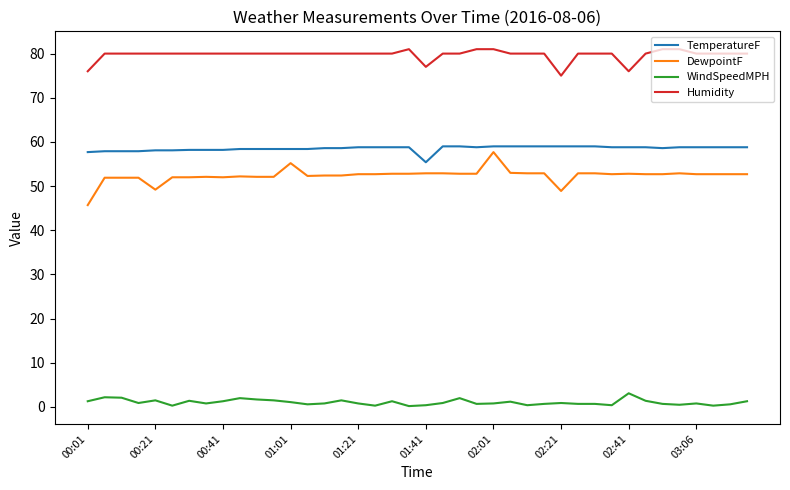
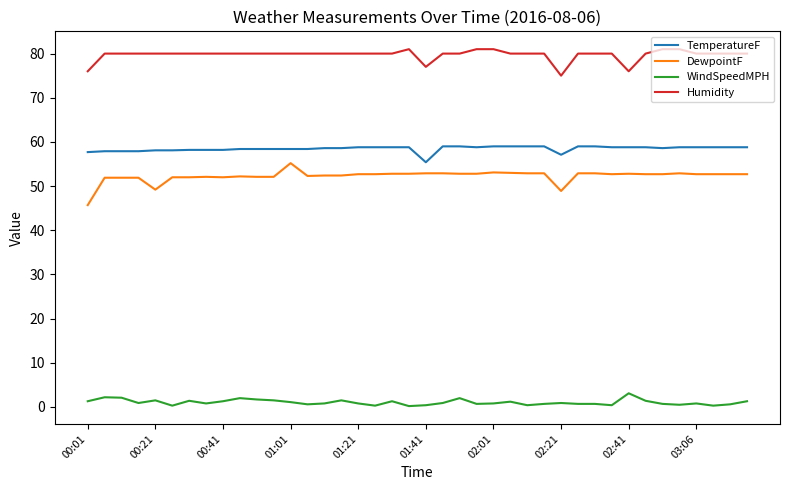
  {
    "TemperatureF": {
      "00:01": 58,
      "00:21": 58,
      "00:41": 58,
      "01:01": 58,
      "01:21": 59,
      "01:41": 55,
      "02:01": 59,
-     "02:21": 59,
+     "02:21": 57,
      "02:41": 59,
      "03:06": 59
    },
    "DewpointF": {
      "00:01": 46,
      "00:21": 49,
      "00:41": 52,
      "01:01": 55,
      "01:21": 53,
      "01:41": 53,
-     "02:01": 58,
+     "02:01": 53,
      "02:21": 49,
      "02:41": 53,
      "03:06": 53
    },
    "WindSpeedMPH": {
      "00:01": 1,
      "00:21": 2,
      "00:41": 1,
      "01:01": 1,
      "01:21": 1,
      "01:41": 0,
      "02:01": 1,
      "02:21": 1,
      "02:41": 3,
      "03:06": 1
    },
    "Humidity": {
      "00:01": 76,
      "00:21": 80,
      "00:41": 80,
      "01:01": 80,
      "01:21": 80,
      "01:41": 77,
      "02:01": 81,
      "02:21": 75,
      "02:41": 76
    }
  }
